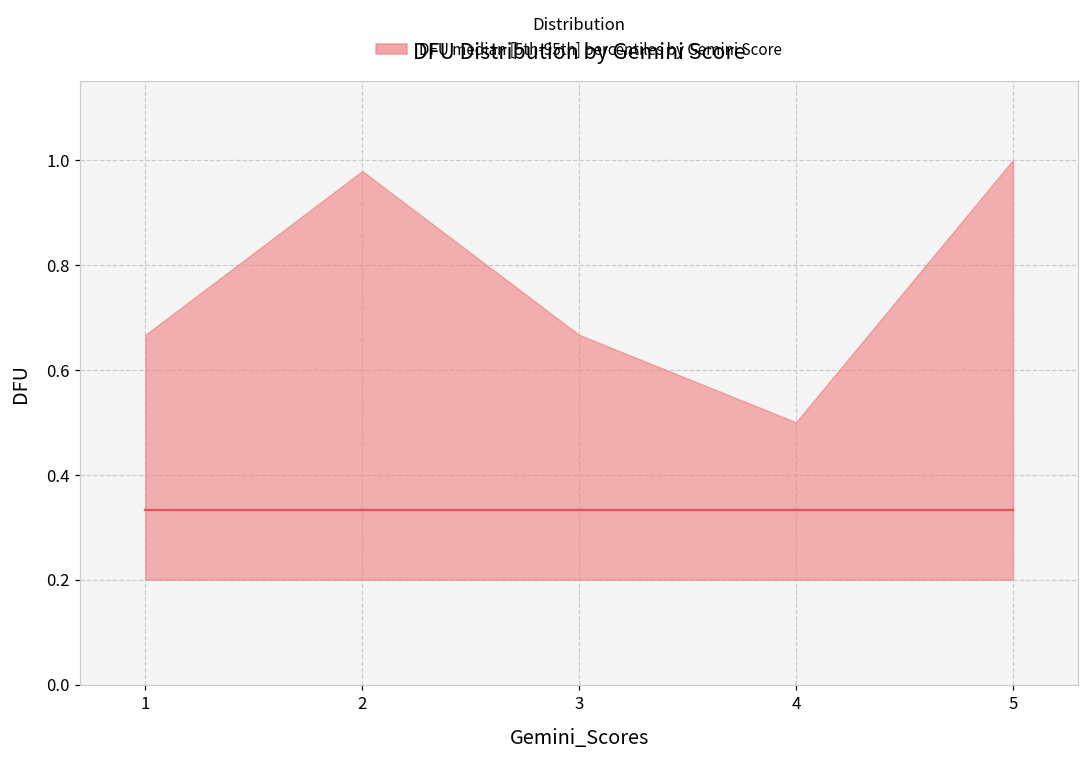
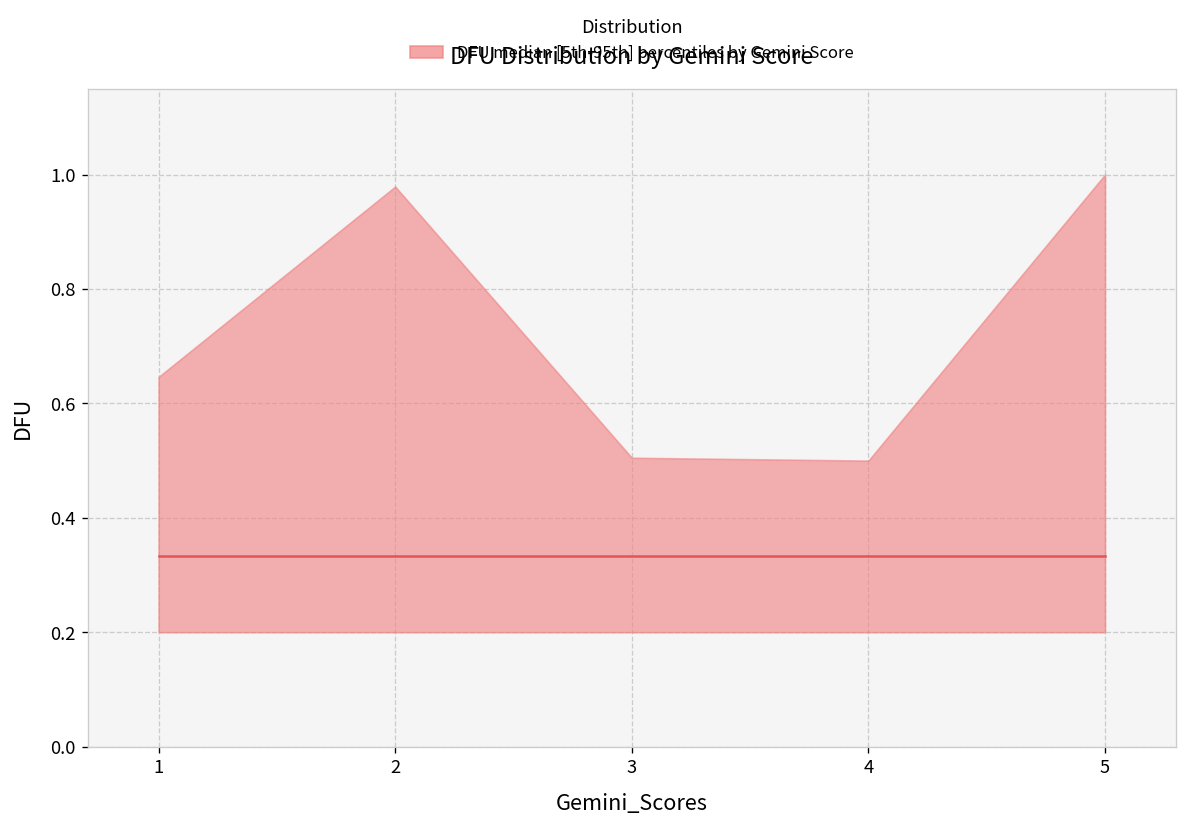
  {
    "DFU median [5th-95th] percentiles by Gemini Score": {
-     "1": 0.67,
+     "1": 0.65,
      "2": 0.98,
-     "3": 0.67,
+     "3": 0.51,
      "4": 0.50,
      "5": 1.00
    }
  }
